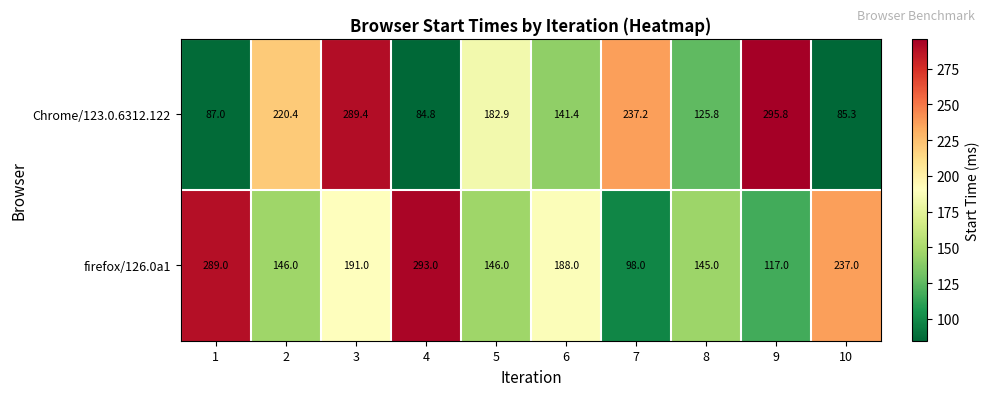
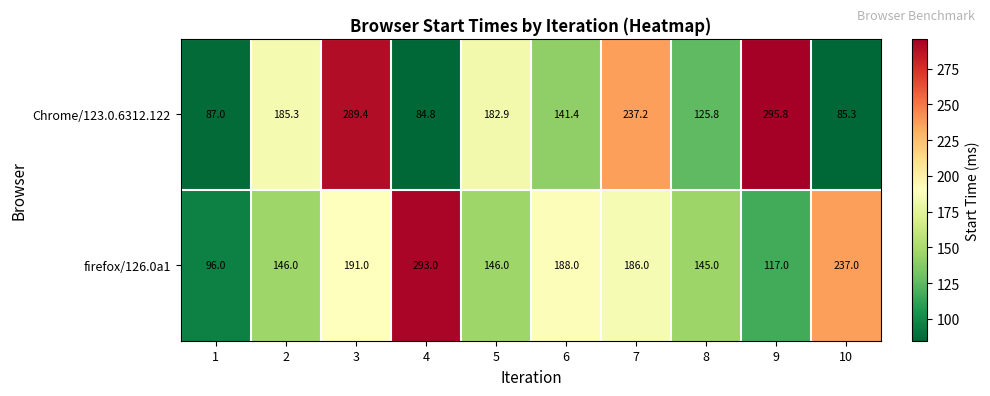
  {
    "Chrome/123.0.6312.122": {
      "1": 87.0,
-     "2": 220.4,
+     "2": 185.3,
      "3": 289.4,
      "4": 84.8,
      "5": 182.9,
      "6": 141.4,
      "7": 237.2,
      "8": 125.8,
      "9": 295.8,
      "10": 85.3
    },
    "firefox/126.0a1": {
-     "1": 289.0,
+     "1": 96.0,
      "2": 146.0,
      "3": 191.0,
      "4": 293.0,
      "5": 146.0,
      "6": 188.0,
-     "7": 98.0,
+     "7": 186.0,
      "8": 145.0,
      "9": 117.0,
      "10": 237.0
    }
  }
